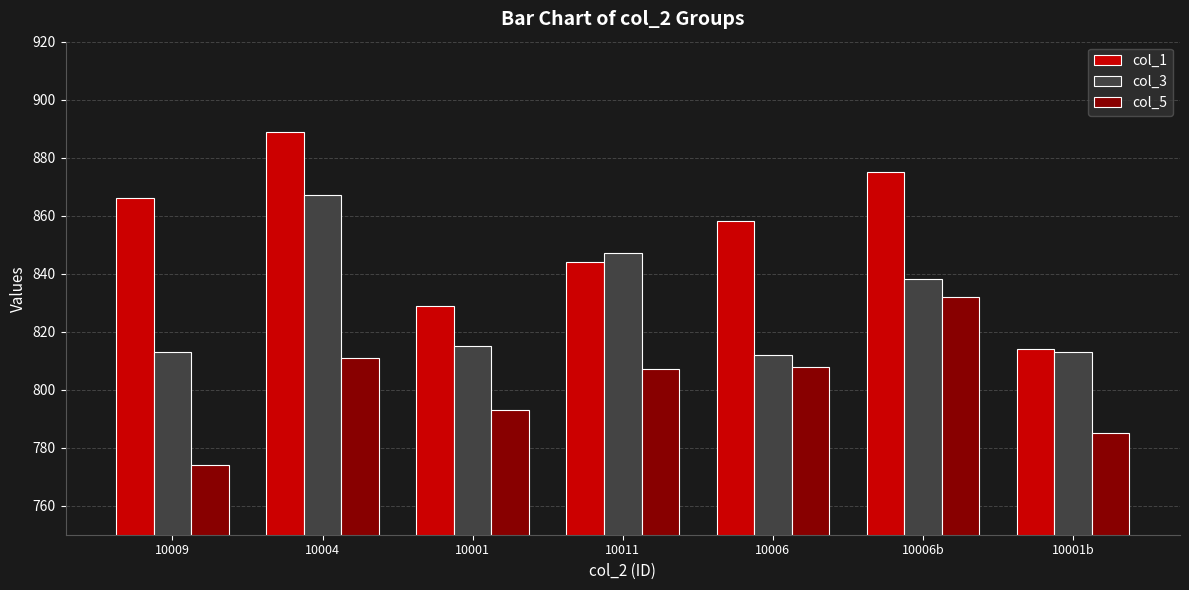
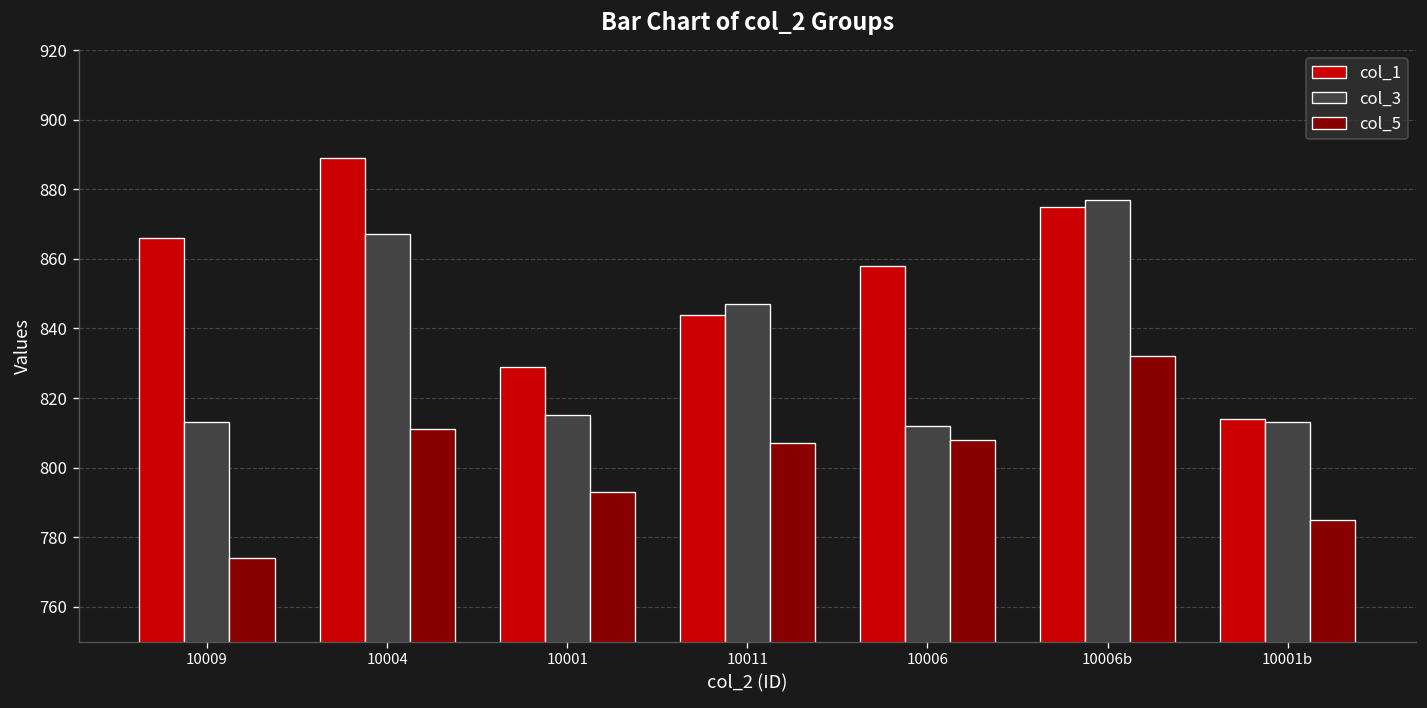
  {
    "col_1": {
      "10009": 866,
      "10004": 889,
      "10001": 829,
      "10011": 844,
      "10006": 858,
      "10006b": 875,
      "10001b": 814
    },
    "col_3": {
      "10009": 813,
      "10004": 867,
      "10001": 815,
      "10011": 847,
      "10006": 812,
-     "10006b": 838,
+     "10006b": 877,
      "10001b": 813
    },
    "col_5": {
      "10009": 774,
      "10004": 811,
      "10001": 793,
      "10011": 807,
      "10006": 808,
      "10006b": 832,
      "10001b": 785
    }
  }
